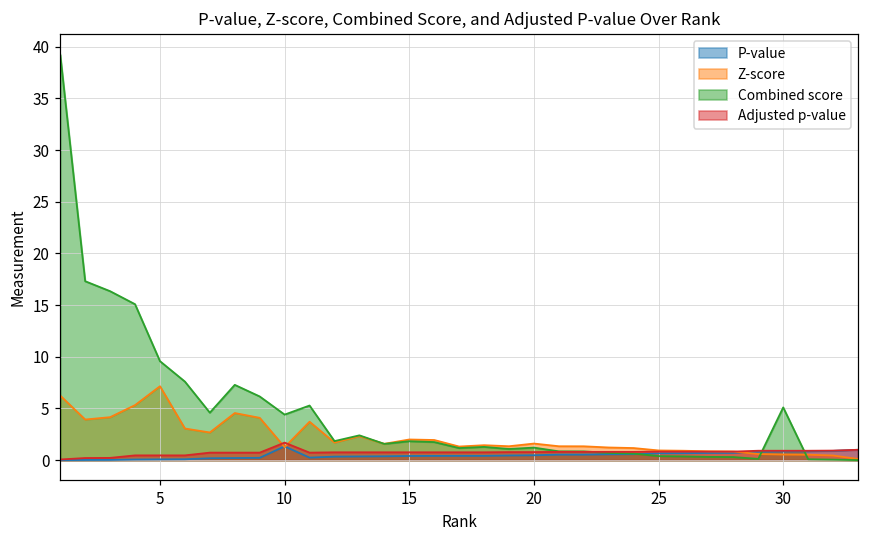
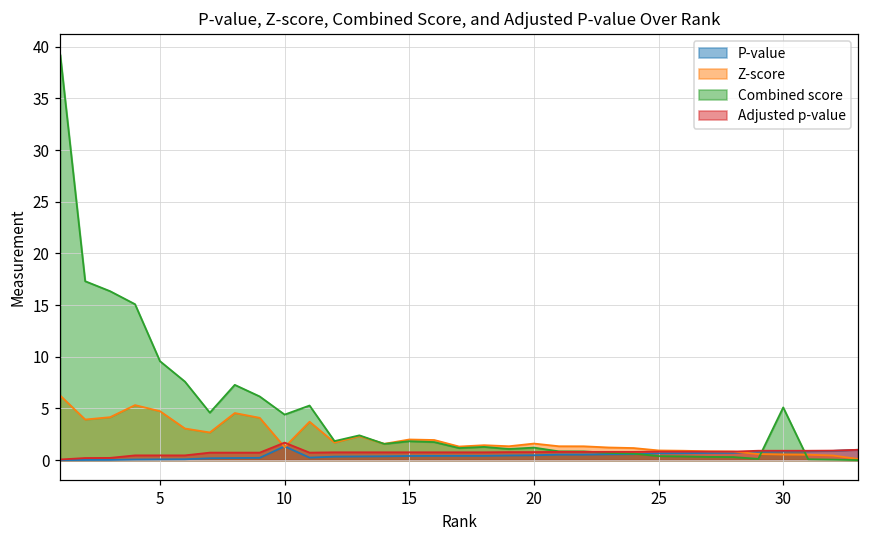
  {
    "P-value": {
      "5": 0,
      "15": 0,
      "20": 0
    },
    "Z-score": {
-     "5": 7,
+     "5": 5,
      "20": 2,
      "30": 1
    },
    "Combined score": {
      "5": 10,
      "10": 4,
      "20": 1,
      "25": 0,
      "30": 5
    },
    "Adjusted p-value": {
      "5": 0,
      "10": 2,
      "15": 1,
      "20": 1
    }
  }
